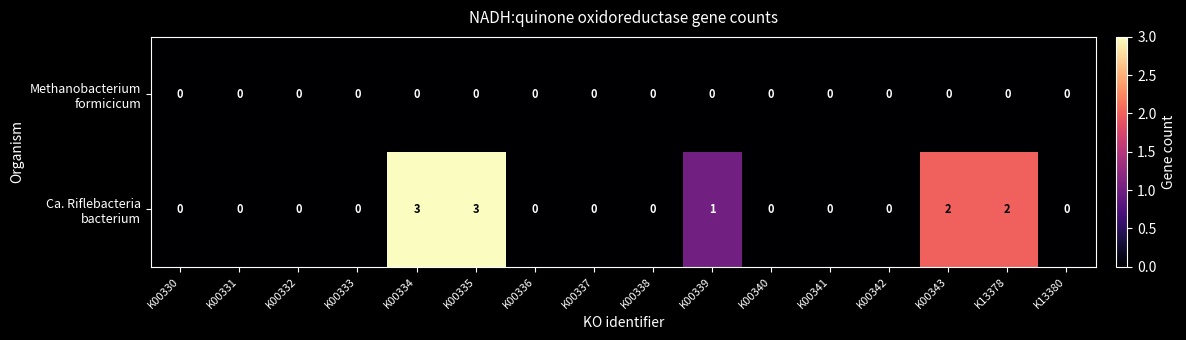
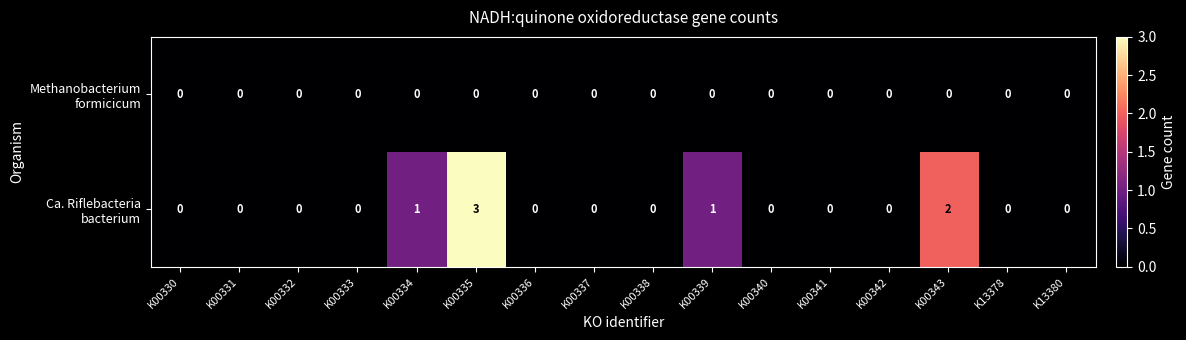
  {
    "Methanobacterium formicicum": {
      "K00330": 0,
      "K00331": 0,
      "K00332": 0,
      "K00333": 0,
      "K00334": 0,
      "K00335": 0,
      "K00336": 0,
      "K00337": 0,
      "K00338": 0,
      "K00339": 0,
      "K00340": 0,
      "K00341": 0,
      "K00342": 0,
      "K00343": 0,
      "K13378": 0,
      "K13380": 0
    },
    "Ca. Riflebacteria bacterium": {
      "K00330": 0,
      "K00331": 0,
      "K00332": 0,
      "K00333": 0,
-     "K00334": 3,
+     "K00334": 1,
      "K00335": 3,
      "K00336": 0,
      "K00337": 0,
      "K00338": 0,
      "K00339": 1,
      "K00340": 0,
      "K00341": 0,
      "K00342": 0,
      "K00343": 2,
-     "K13378": 2,
+     "K13378": 0,
      "K13380": 0
    }
  }
